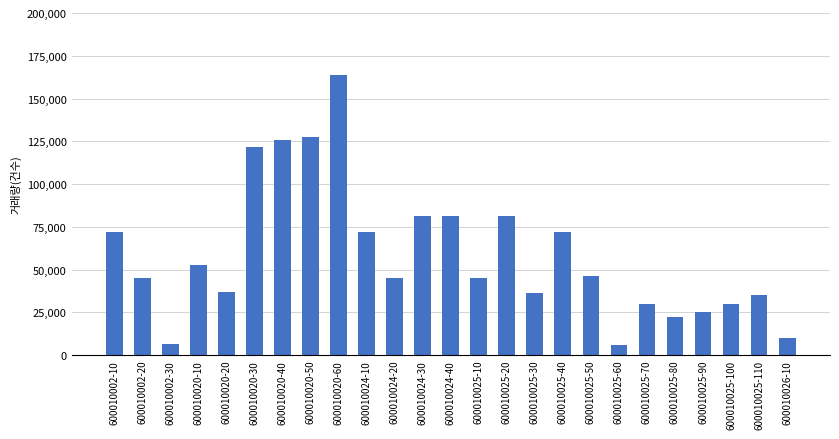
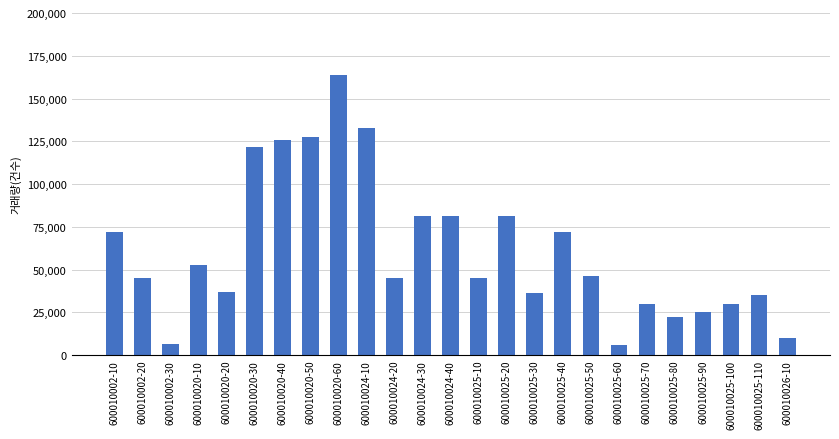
  {
    "600010002-10": "72,000",
    "600010002-20": "45,000",
    "600010002-30": "7,000",
    "600010020-10": "53,000",
    "600010020-20": "37,000",
    "600010020-30": "122,000",
    "600010020-40": "126,000",
    "600010020-50": "128,000",
    "600010020-60": "164,000",
-   "600010024-10": "72,000",
+   "600010024-10": "133,000",
    "600010024-20": "45,000",
    "600010024-30": "81,000",
    "600010024-40": "81,000",
    "600010025-10": "45,000",
    "600010025-20": "81,000",
    "600010025-30": "36,000",
    "600010025-40": "72,000",
    "600010025-50": "46,000",
    "600010025-60": "6,000",
    "600010025-70": "30,000",
    "600010025-80": "22,000",
    "600010025-90": "25,000",
    "600010025-100": "30,000",
    "600010025-110": "35,000",
    "600010026-10": "10,000"
  }
